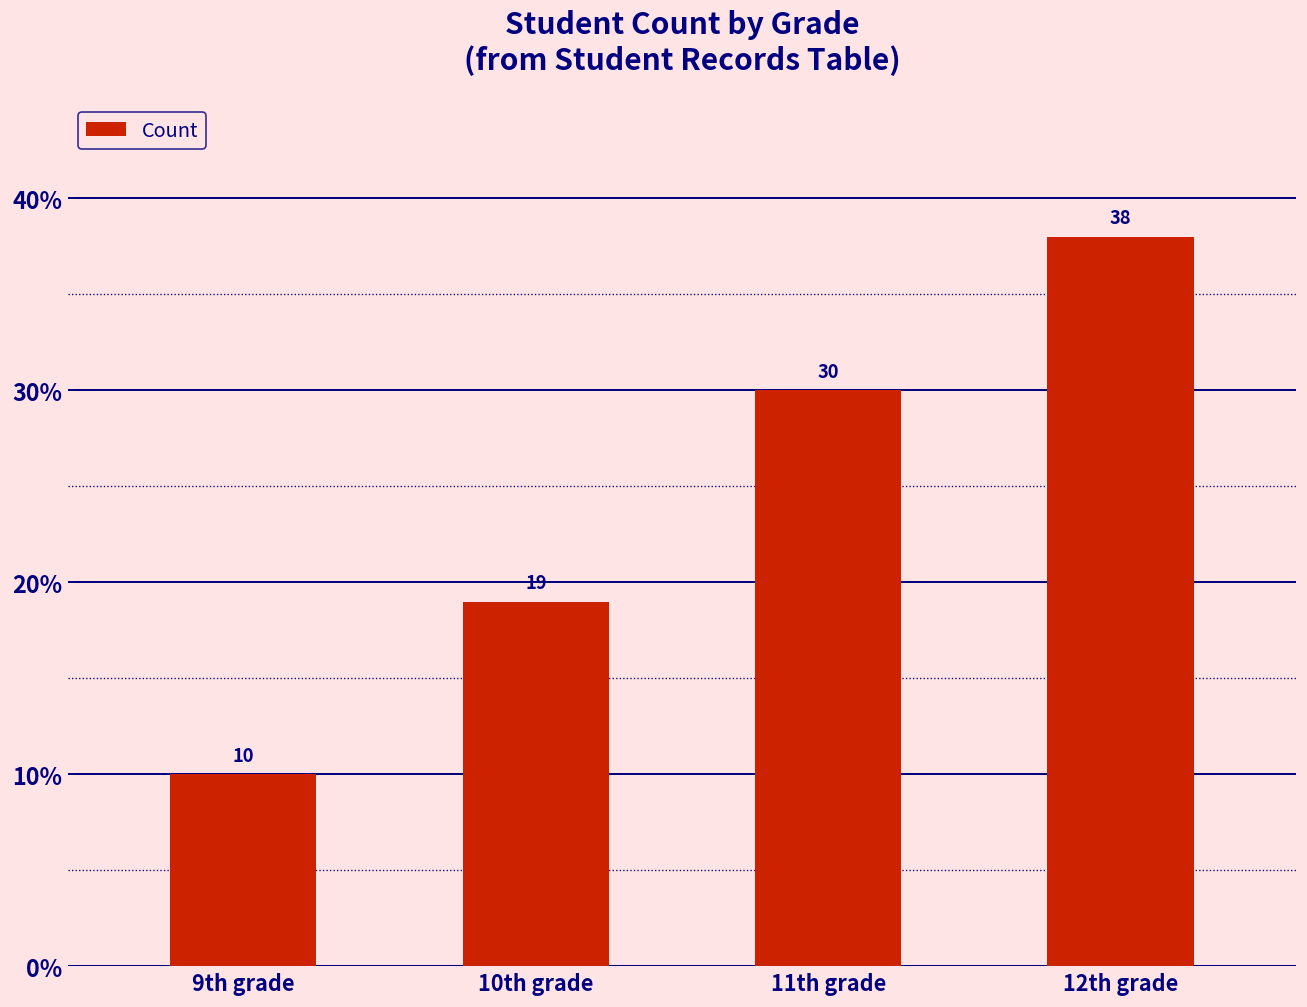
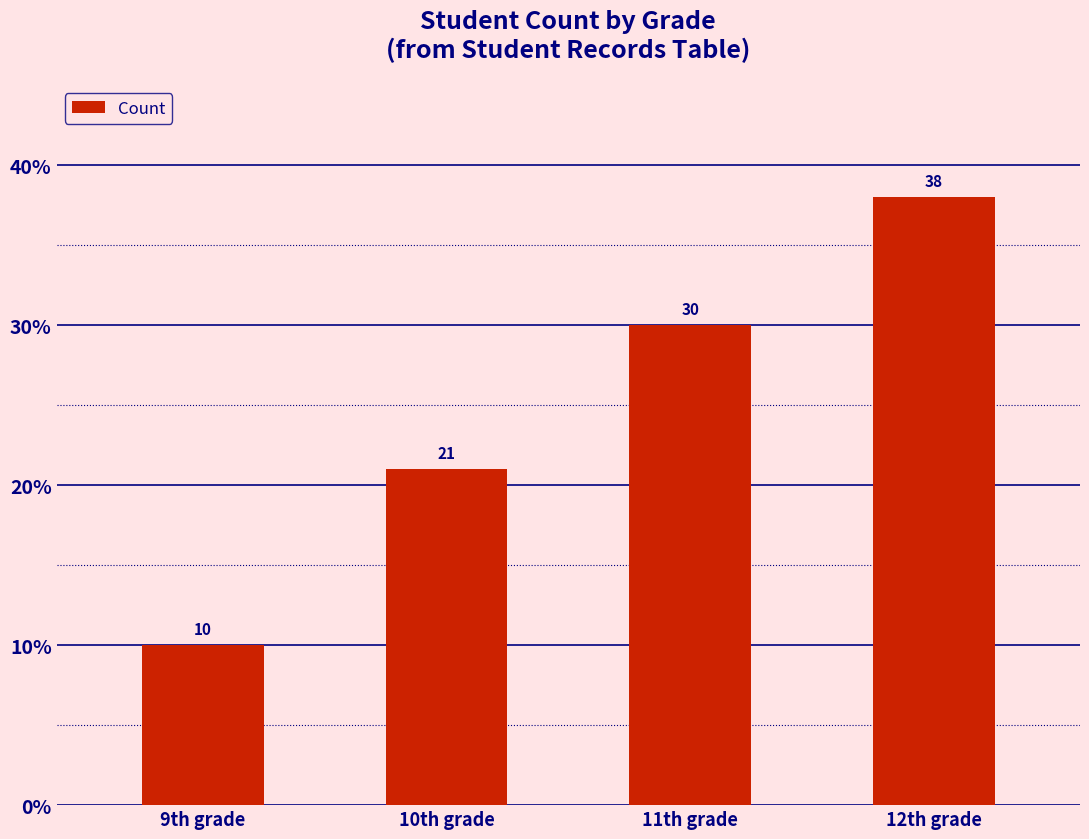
  {
    "9th grade": 10,
-   "10th grade": 19,
+   "10th grade": 21,
    "11th grade": 30,
    "12th grade": 38
  }
